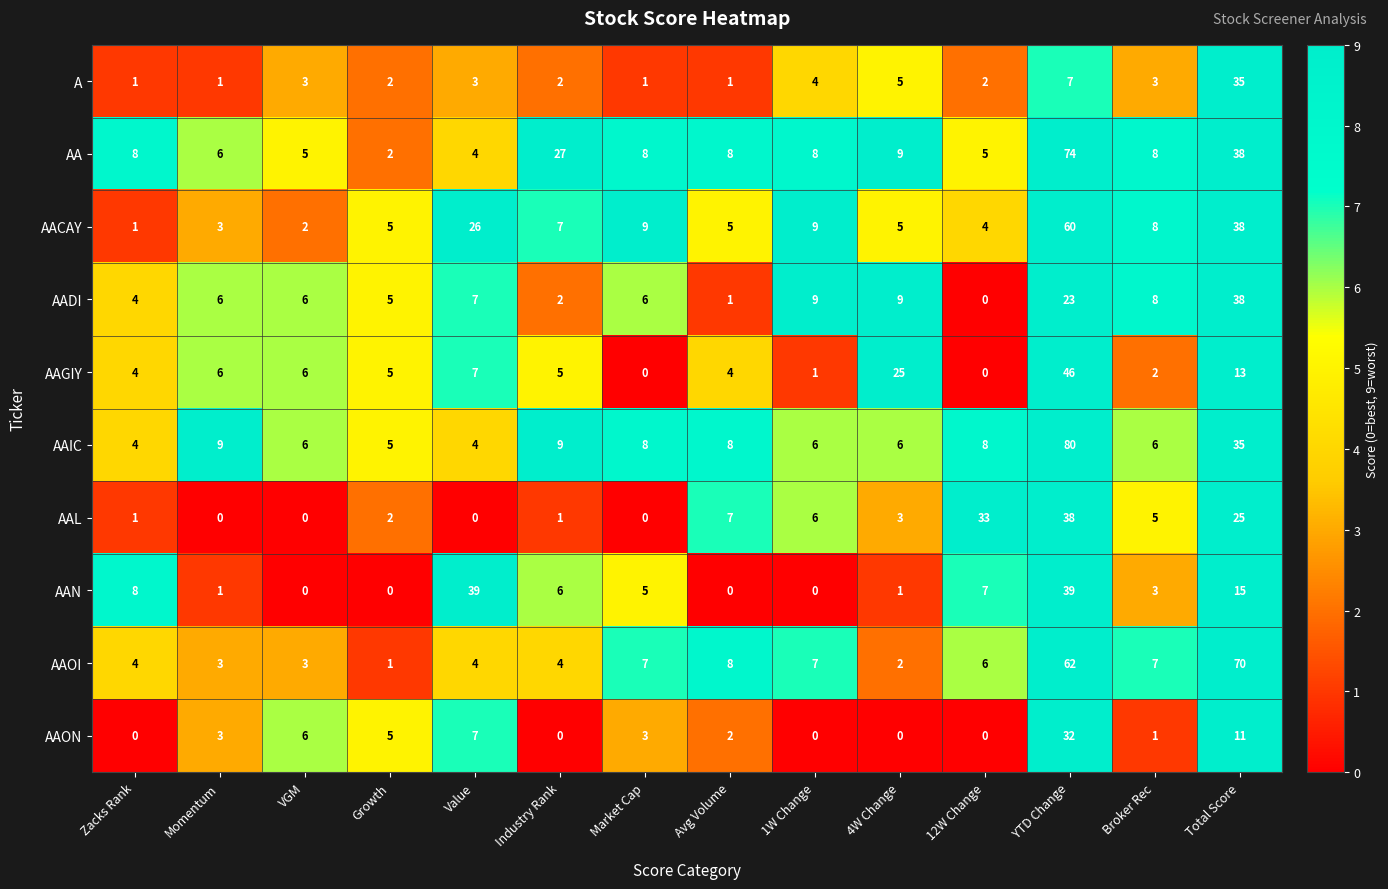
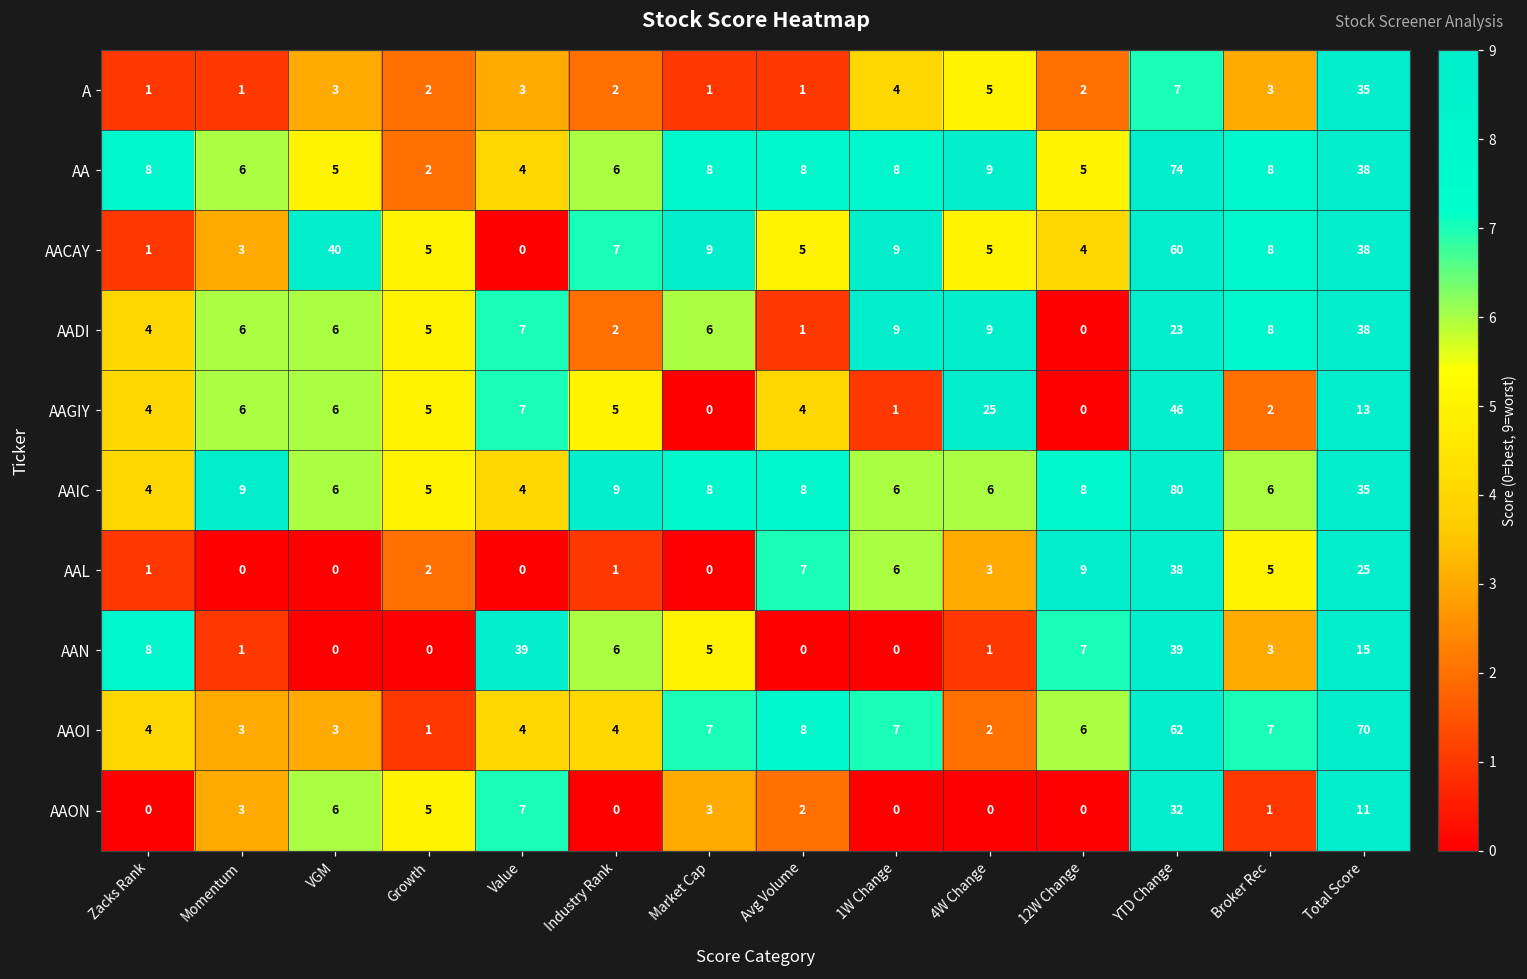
  {
    "A": {
      "Zacks Rank": 1,
      "Momentum": 1,
      "VGM": 3,
      "Growth": 2,
      "Value": 3,
      "Industry Rank": 2,
      "Market Cap": 1,
      "Avg Volume": 1,
      "1W Change": 4,
      "4W Change": 5,
      "12W Change": 2,
      "YTD Change": 7,
      "Broker Rec": 3,
      "Total Score": 35
    },
    "AA": {
      "Zacks Rank": 8,
      "Momentum": 6,
      "VGM": 5,
      "Growth": 2,
      "Value": 4,
-     "Industry Rank": 27,
+     "Industry Rank": 6,
      "Market Cap": 8,
      "Avg Volume": 8,
      "1W Change": 8,
      "4W Change": 9,
      "12W Change": 5,
      "YTD Change": 74,
      "Broker Rec": 8,
      "Total Score": 38
    },
    "AACAY": {
      "Zacks Rank": 1,
      "Momentum": 3,
-     "VGM": 2,
+     "VGM": 40,
      "Growth": 5,
-     "Value": 26,
+     "Value": 0,
      "Industry Rank": 7,
      "Market Cap": 9,
      "Avg Volume": 5,
      "1W Change": 9,
      "4W Change": 5,
      "12W Change": 4,
      "YTD Change": 60,
      "Broker Rec": 8,
      "Total Score": 38
    },
    "AADI": {
      "Zacks Rank": 4,
      "Momentum": 6,
      "VGM": 6,
      "Growth": 5,
      "Value": 7,
      "Industry Rank": 2,
      "Market Cap": 6,
      "Avg Volume": 1,
      "1W Change": 9,
      "4W Change": 9,
      "12W Change": 0,
      "YTD Change": 23,
      "Broker Rec": 8,
      "Total Score": 38
    },
    "AAGIY": {
      "Zacks Rank": 4,
      "Momentum": 6,
      "VGM": 6,
      "Growth": 5,
      "Value": 7,
      "Industry Rank": 5,
      "Market Cap": 0,
      "Avg Volume": 4,
      "1W Change": 1,
      "4W Change": 25,
      "12W Change": 0,
      "YTD Change": 46,
      "Broker Rec": 2,
      "Total Score": 13
    },
    "AAIC": {
      "Zacks Rank": 4,
      "Momentum": 9,
      "VGM": 6,
      "Growth": 5,
      "Value": 4,
      "Industry Rank": 9,
      "Market Cap": 8,
      "Avg Volume": 8,
      "1W Change": 6,
      "4W Change": 6,
      "12W Change": 8,
      "YTD Change": 80,
      "Broker Rec": 6,
      "Total Score": 35
    },
    "AAL": {
      "Zacks Rank": 1,
      "Momentum": 0,
      "VGM": 0,
      "Growth": 2,
      "Value": 0,
      "Industry Rank": 1,
      "Market Cap": 0,
      "Avg Volume": 7,
      "1W Change": 6,
      "4W Change": 3,
-     "12W Change": 33,
+     "12W Change": 9,
      "YTD Change": 38,
      "Broker Rec": 5,
      "Total Score": 25
    },
    "AAN": {
      "Zacks Rank": 8,
      "Momentum": 1,
      "VGM": 0,
      "Growth": 0,
      "Value": 39,
      "Industry Rank": 6,
      "Market Cap": 5,
      "Avg Volume": 0,
      "1W Change": 0,
      "4W Change": 1,
      "12W Change": 7,
      "YTD Change": 39,
      "Broker Rec": 3,
      "Total Score": 15
    },
    "AAOI": {
      "Zacks Rank": 4,
      "Momentum": 3,
      "VGM": 3,
      "Growth": 1,
      "Value": 4,
      "Industry Rank": 4,
      "Market Cap": 7,
      "Avg Volume": 8,
      "1W Change": 7,
      "4W Change": 2,
      "12W Change": 6,
      "YTD Change": 62,
      "Broker Rec": 7,
      "Total Score": 70
    },
    "AAON": {
      "Zacks Rank": 0,
      "Momentum": 3,
      "VGM": 6,
      "Growth": 5,
      "Value": 7,
      "Industry Rank": 0,
      "Market Cap": 3,
      "Avg Volume": 2,
      "1W Change": 0,
      "4W Change": 0,
      "12W Change": 0,
      "YTD Change": 32,
      "Broker Rec": 1,
      "Total Score": 11
    }
  }
